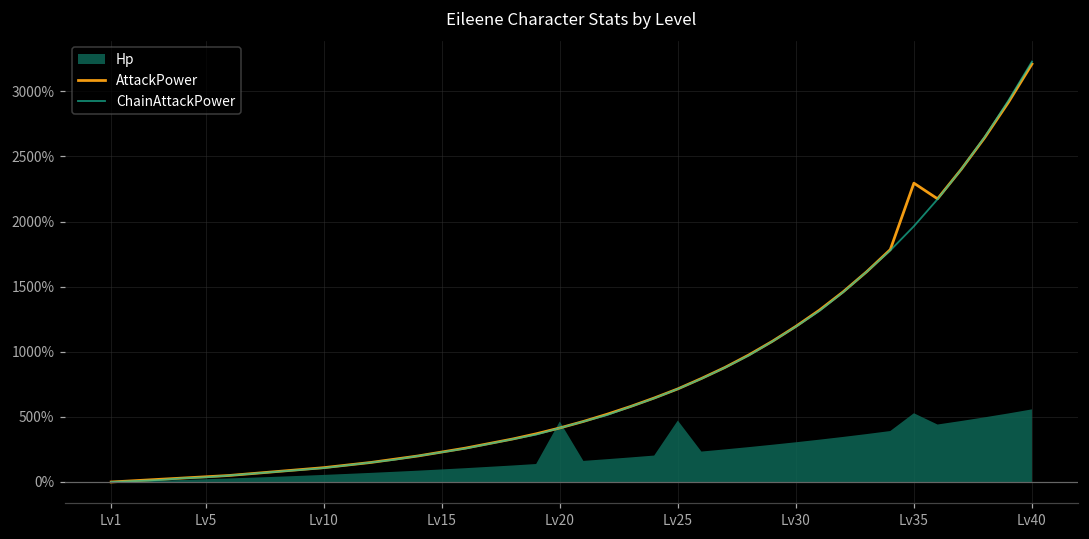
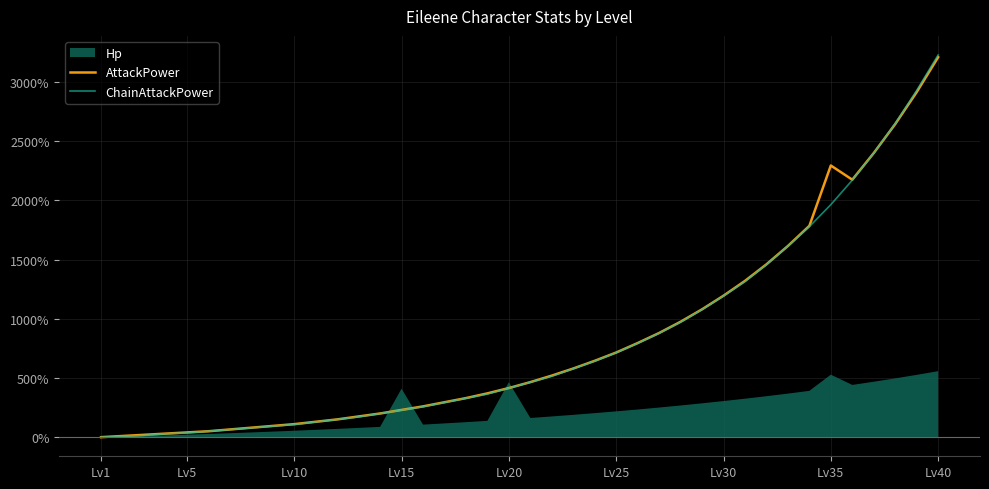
  {
    "Hp": {
      "Lv10": "50%",
-     "Lv15": "100%",
+     "Lv15": "410%",
      "Lv20": "460%",
-     "Lv25": "470%",
+     "Lv25": "220%",
      "Lv30": "310%",
      "Lv35": "530%",
      "Lv40": "560%"
    },
    "AttackPower": {
      "Lv35": "2300%"
    },
    "ChainAttackPower": {
      "Lv35": "1960%"
    }
  }
